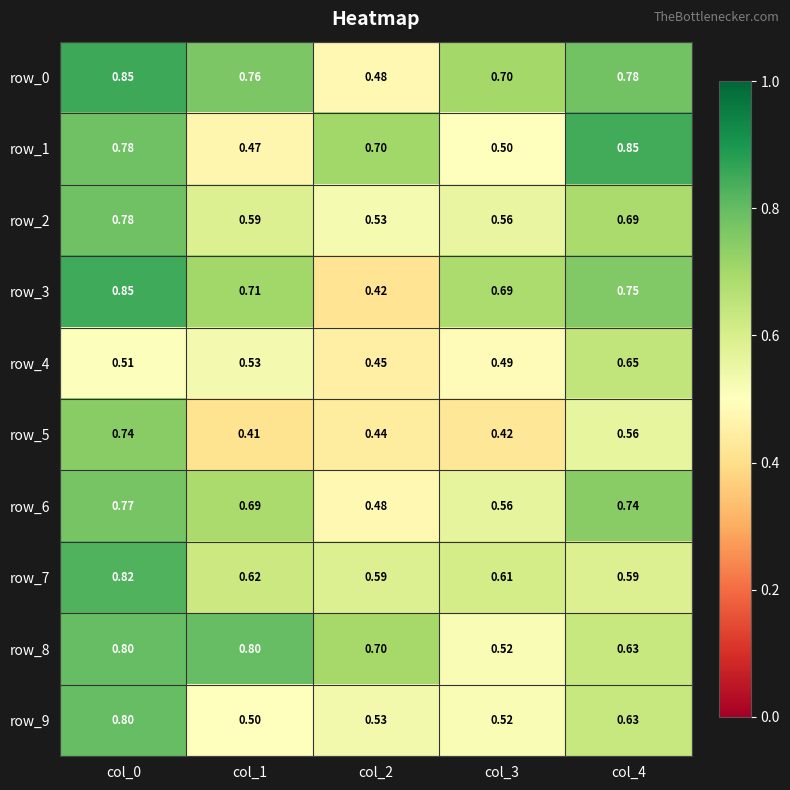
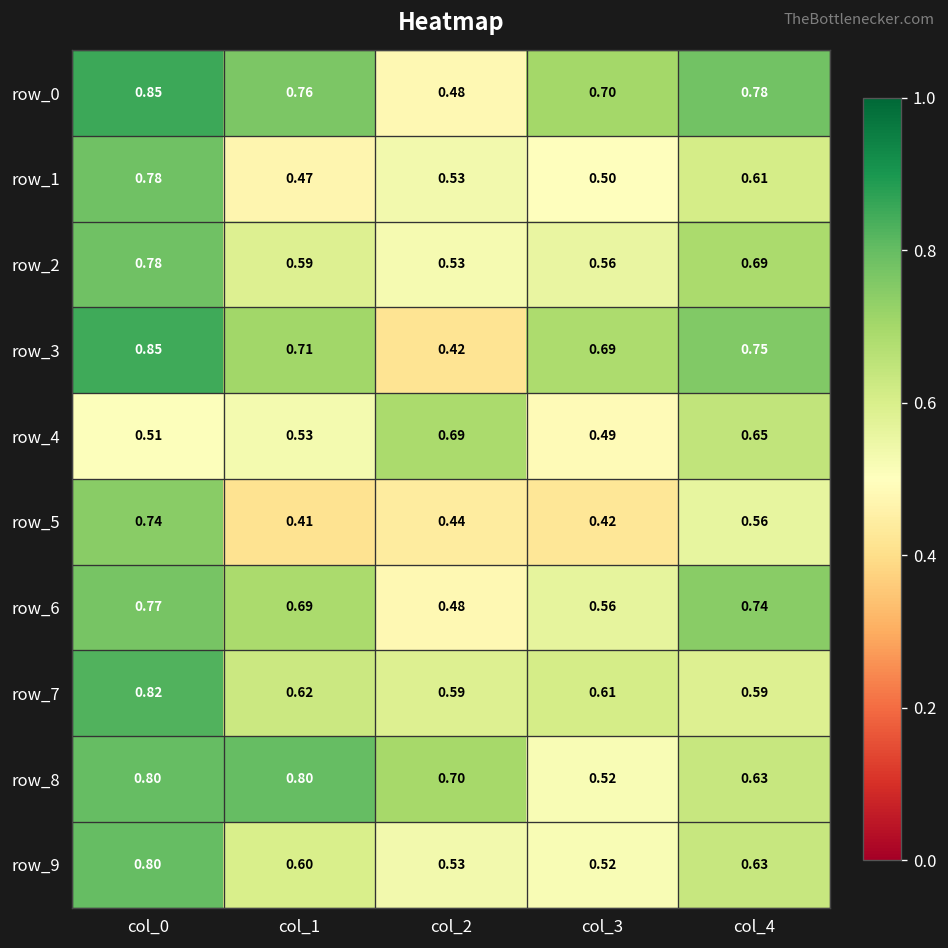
  {
    "row_0": {
      "col_0": 0.85,
      "col_1": 0.76,
      "col_2": 0.48,
      "col_3": 0.70,
      "col_4": 0.78
    },
    "row_1": {
      "col_0": 0.78,
      "col_1": 0.47,
-     "col_2": 0.70,
+     "col_2": 0.53,
      "col_3": 0.50,
-     "col_4": 0.85
+     "col_4": 0.61
    },
    "row_2": {
      "col_0": 0.78,
      "col_1": 0.59,
      "col_2": 0.53,
      "col_3": 0.56,
      "col_4": 0.69
    },
    "row_3": {
      "col_0": 0.85,
      "col_1": 0.71,
      "col_2": 0.42,
      "col_3": 0.69,
      "col_4": 0.75
    },
    "row_4": {
      "col_0": 0.51,
      "col_1": 0.53,
-     "col_2": 0.45,
+     "col_2": 0.69,
      "col_3": 0.49,
      "col_4": 0.65
    },
    "row_5": {
      "col_0": 0.74,
      "col_1": 0.41,
      "col_2": 0.44,
      "col_3": 0.42,
      "col_4": 0.56
    },
    "row_6": {
      "col_0": 0.77,
      "col_1": 0.69,
      "col_2": 0.48,
      "col_3": 0.56,
      "col_4": 0.74
    },
    "row_7": {
      "col_0": 0.82,
      "col_1": 0.62,
      "col_2": 0.59,
      "col_3": 0.61,
      "col_4": 0.59
    },
    "row_8": {
      "col_0": 0.80,
      "col_1": 0.80,
      "col_2": 0.70,
      "col_3": 0.52,
      "col_4": 0.63
    },
    "row_9": {
      "col_0": 0.80,
-     "col_1": 0.50,
+     "col_1": 0.60,
      "col_2": 0.53,
      "col_3": 0.52,
      "col_4": 0.63
    }
  }
